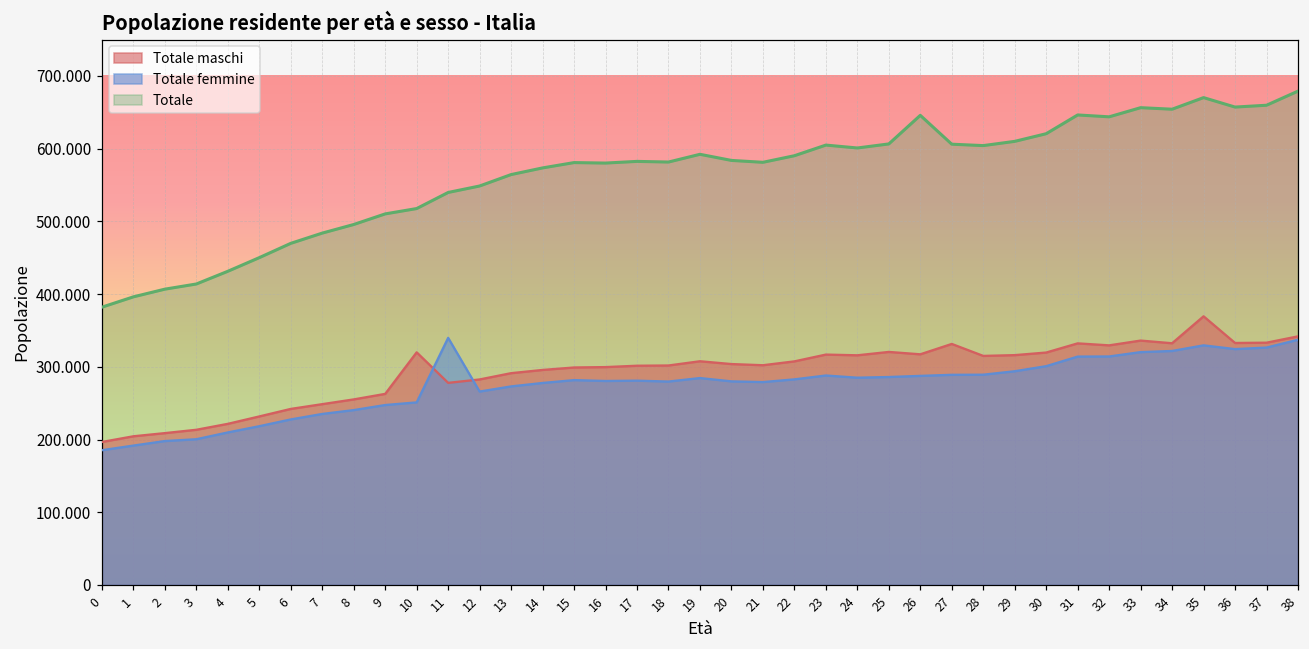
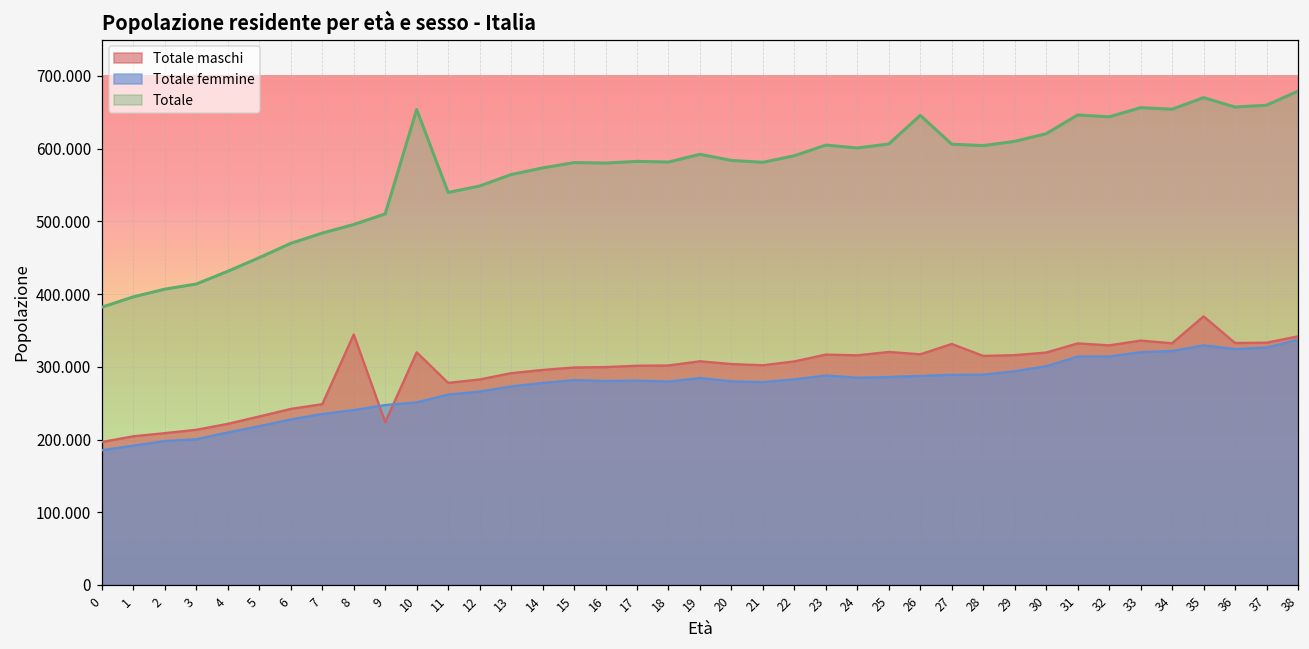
  {
    "Totale maschi": {
      "0": 200,
      "1": 200,
      "2": 210,
      "3": 210,
      "4": 220,
      "5": 230,
      "6": 240,
      "7": 250,
-     "8": 260,
-     "9": 260,
+     "8": 340,
+     "9": 220,
      "10": 320,
      "11": 280,
      "12": 280,
      "13": 290,
      "14": 300,
      "15": 300,
      "16": 300,
      "17": 300,
      "18": 300,
      "19": 310,
      "20": 300,
      "21": 300,
      "22": 310,
      "23": 320,
      "24": 320,
      "25": 320,
      "26": 320,
      "27": 330,
      "28": 320,
      "29": 320,
      "30": 320,
      "31": 330,
      "32": 330,
      "33": 340,
      "34": 330,
      "35": 370,
      "36": 330,
      "37": 330,
      "38": 340
    },
    "Totale femmine": {
      "0": 190,
      "1": 190,
      "2": 200,
      "3": 200,
      "4": 210,
      "5": 220,
      "6": 230,
      "7": 240,
      "8": 240,
      "9": 250,
      "10": 250,
-     "11": 340,
+     "11": 260,
      "12": 270,
      "13": 270,
      "14": 280,
      "15": 280,
      "16": 280,
      "17": 280,
      "18": 280,
      "19": 280,
      "20": 280,
      "21": 280,
      "22": 280,
      "23": 290,
      "24": 290,
      "25": 290,
      "26": 290,
      "27": 290,
      "28": 290,
      "29": 290,
      "30": 300,
      "31": 310,
      "32": 310,
      "33": 320,
      "34": 320,
      "35": 330,
      "36": 320,
      "37": 330,
      "38": 340
    },
    "Totale": {
      "0": 380,
      "1": 400,
      "2": 410,
      "3": 410,
      "4": 430,
      "5": 450,
      "6": 470,
      "7": 480,
      "8": 500,
      "9": 510,
-     "10": 520,
+     "10": 650,
      "11": 540,
      "12": 550,
      "13": 560,
      "14": 570,
      "15": 580,
      "16": 580,
      "17": 580,
      "18": 580,
      "19": 590,
      "20": 580,
      "21": 580,
      "22": 590,
      "23": 600,
      "24": 600,
      "25": 610,
      "26": 650,
      "27": 610,
      "28": 600,
      "29": 610,
      "30": 620,
      "31": 650,
      "32": 640,
      "33": 660,
      "34": 650,
      "35": 670,
      "36": 660,
      "37": 660,
      "38": 680
    }
  }
